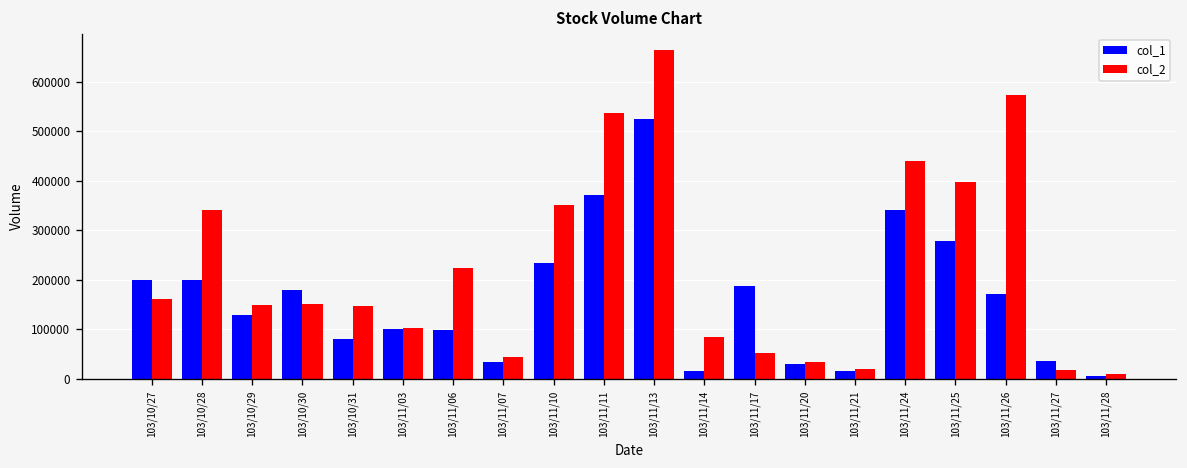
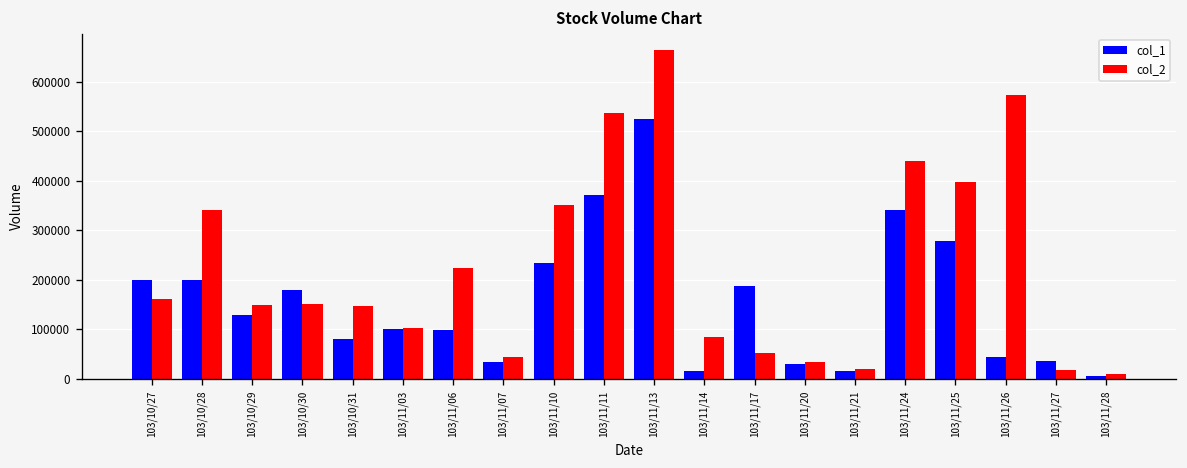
  {
    "col_1": {
      "103/10/27": 200000,
      "103/10/28": 200000,
      "103/10/29": 130000,
      "103/10/30": 180000,
      "103/10/31": 80000,
      "103/11/03": 100000,
      "103/11/06": 100000,
      "103/11/07": 40000,
      "103/11/10": 240000,
      "103/11/11": 370000,
      "103/11/13": 530000,
      "103/11/14": 20000,
      "103/11/17": 190000,
      "103/11/20": 30000,
      "103/11/21": 20000,
      "103/11/24": 340000,
      "103/11/25": 280000,
-     "103/11/26": 170000,
+     "103/11/26": 40000,
      "103/11/27": 40000
    },
    "col_2": {
      "103/10/27": 160000,
      "103/10/28": 340000,
      "103/10/29": 150000,
      "103/10/30": 150000,
      "103/10/31": 150000,
      "103/11/03": 100000,
      "103/11/06": 220000,
      "103/11/07": 40000,
      "103/11/10": 350000,
      "103/11/11": 540000,
      "103/11/13": 660000,
      "103/11/14": 80000,
      "103/11/17": 50000,
      "103/11/20": 40000,
      "103/11/21": 20000,
      "103/11/24": 440000,
      "103/11/25": 400000,
      "103/11/26": 570000,
      "103/11/27": 20000,
      "103/11/28": 10000
    }
  }
